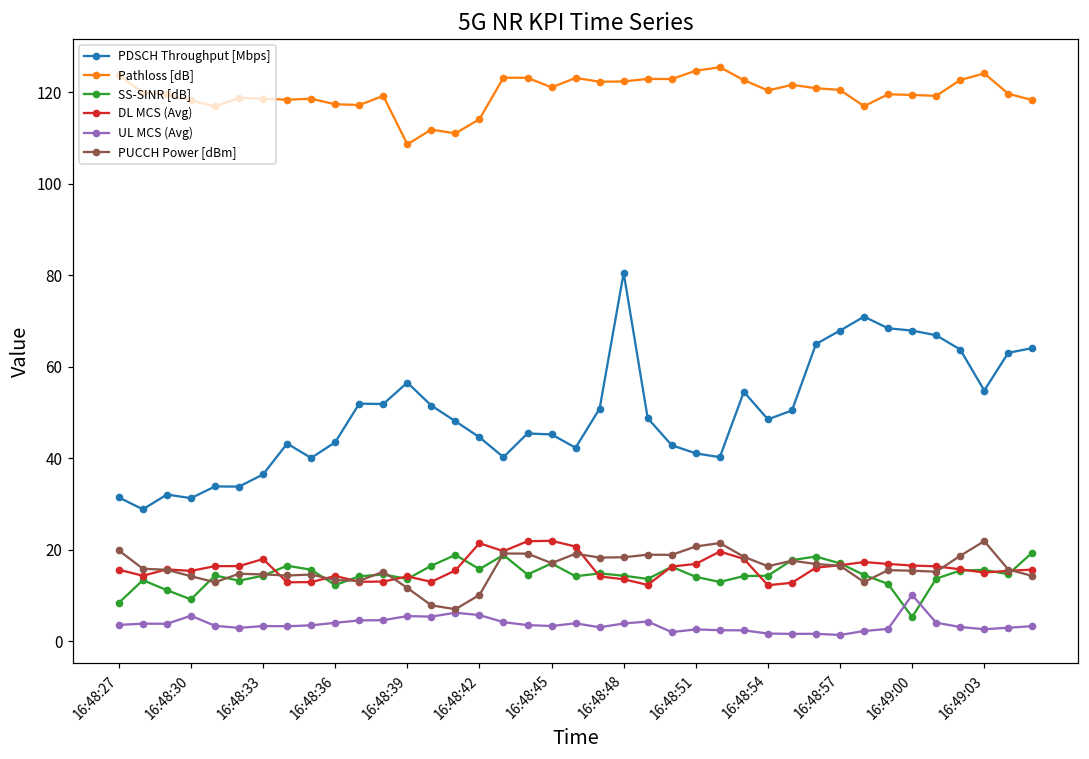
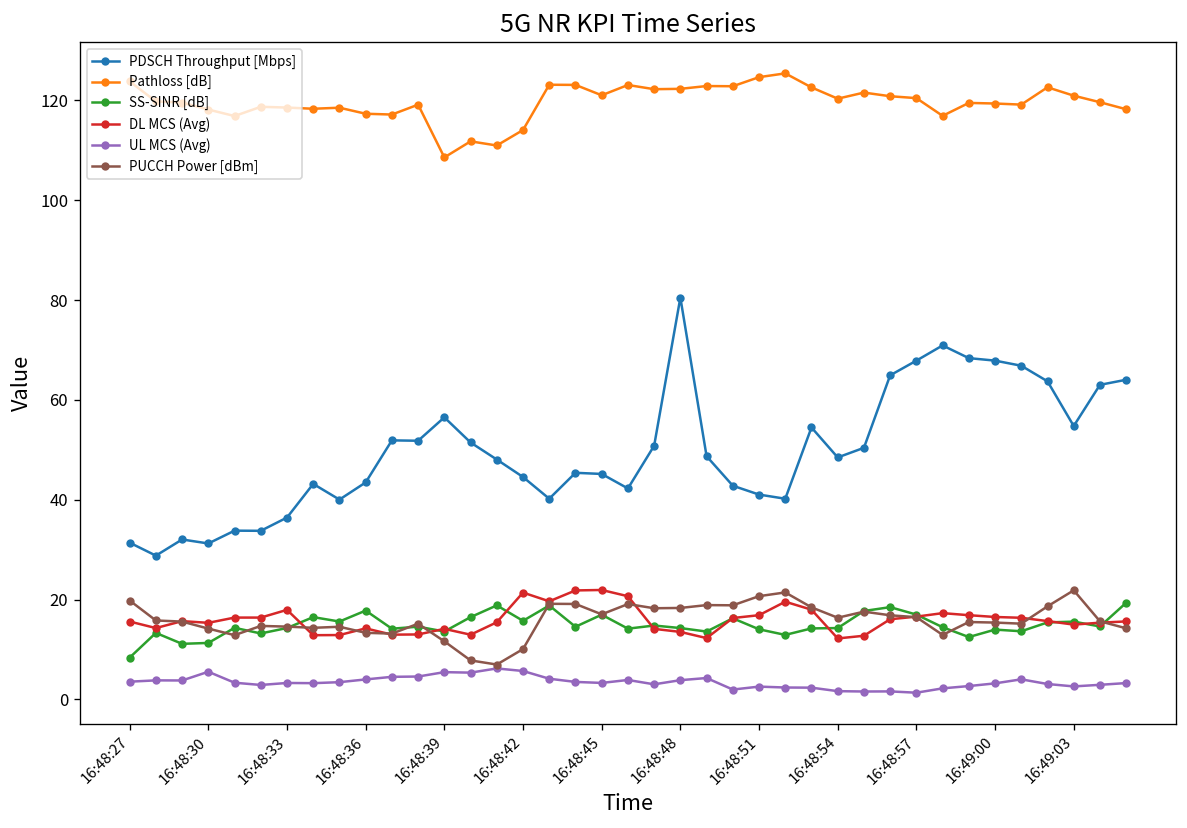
  {
    "PDSCH Throughput [Mbps]": {
      "16:48:27": 31,
      "16:48:30": 31,
      "16:48:33": 36,
      "16:48:36": 43,
      "16:48:39": 57,
      "16:48:42": 45,
      "16:48:45": 45,
      "16:48:48": 80,
      "16:48:51": 41,
      "16:48:54": 48,
      "16:48:57": 68,
      "16:49:00": 68,
      "16:49:03": 55
    },
    "Pathloss [dB]": {
      "16:48:36": 117,
      "16:48:39": 109,
      "16:48:42": 114,
      "16:48:45": 121,
      "16:48:48": 122,
      "16:48:51": 125,
      "16:48:54": 120,
      "16:48:57": 120,
      "16:49:00": 119,
-     "16:49:03": 124
+     "16:49:03": 121
    },
    "SS-SINR [dB]": {
      "16:48:27": 8,
-     "16:48:30": 9,
-     "16:48:36": 12,
+     "16:48:30": 11,
+     "16:48:36": 18,
      "16:48:42": 16,
      "16:48:48": 14,
      "16:48:51": 14,
      "16:48:54": 14,
-     "16:49:00": 5
+     "16:49:00": 14
    },
    "DL MCS (Avg)": {
      "16:48:27": 16,
      "16:48:30": 15,
      "16:48:33": 18,
      "16:48:36": 14,
      "16:48:42": 21,
      "16:48:45": 22,
      "16:48:48": 14,
      "16:48:51": 17,
      "16:48:54": 12,
      "16:49:00": 17
    },
    "UL MCS (Avg)": {
      "16:48:27": 4,
      "16:48:30": 6,
      "16:48:33": 3,
      "16:48:36": 4,
      "16:48:39": 5,
      "16:48:42": 6,
      "16:48:45": 3,
      "16:48:48": 4,
      "16:48:51": 3,
      "16:48:54": 2,
      "16:48:57": 1,
-     "16:49:00": 10,
+     "16:49:00": 3,
      "16:49:03": 3
    },
    "PUCCH Power [dBm]": {
      "16:48:27": 20,
      "16:48:30": 14,
      "16:48:36": 13,
      "16:48:39": 12,
      "16:48:42": 10,
      "16:48:48": 18,
      "16:48:51": 21,
      "16:48:54": 16,
      "16:49:00": 15,
      "16:49:03": 22
    }
  }
